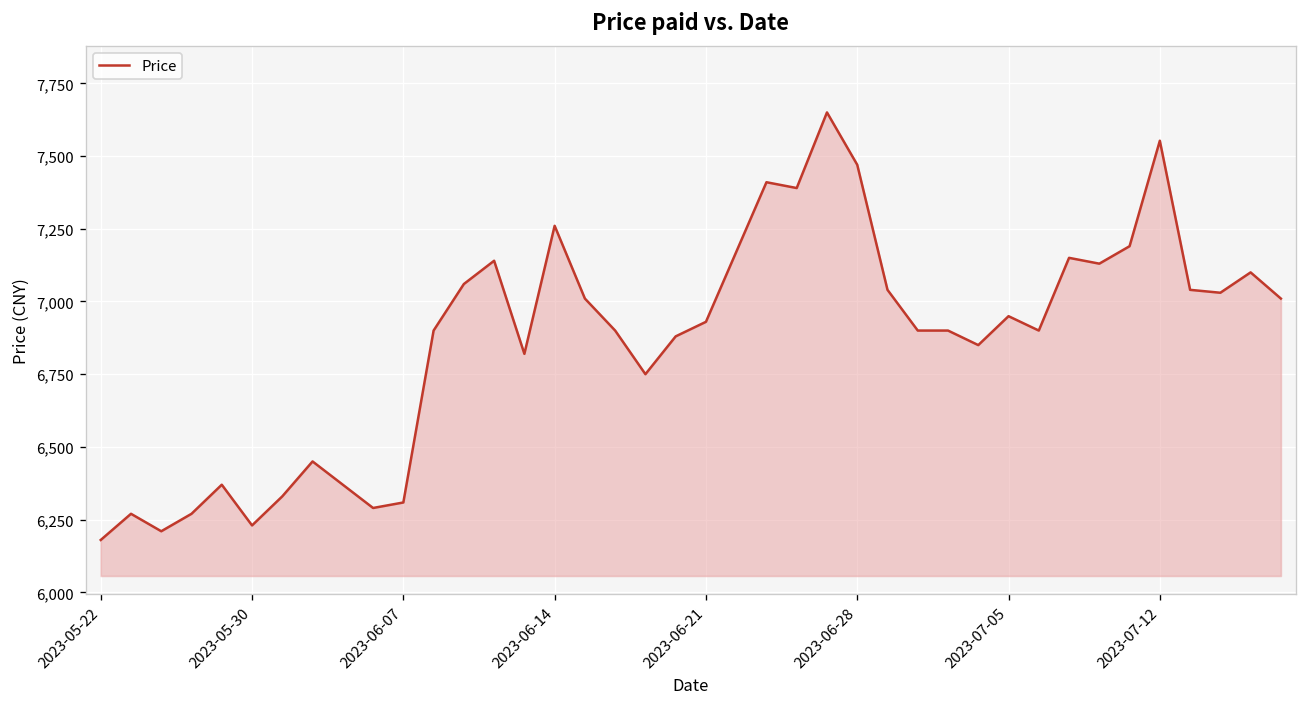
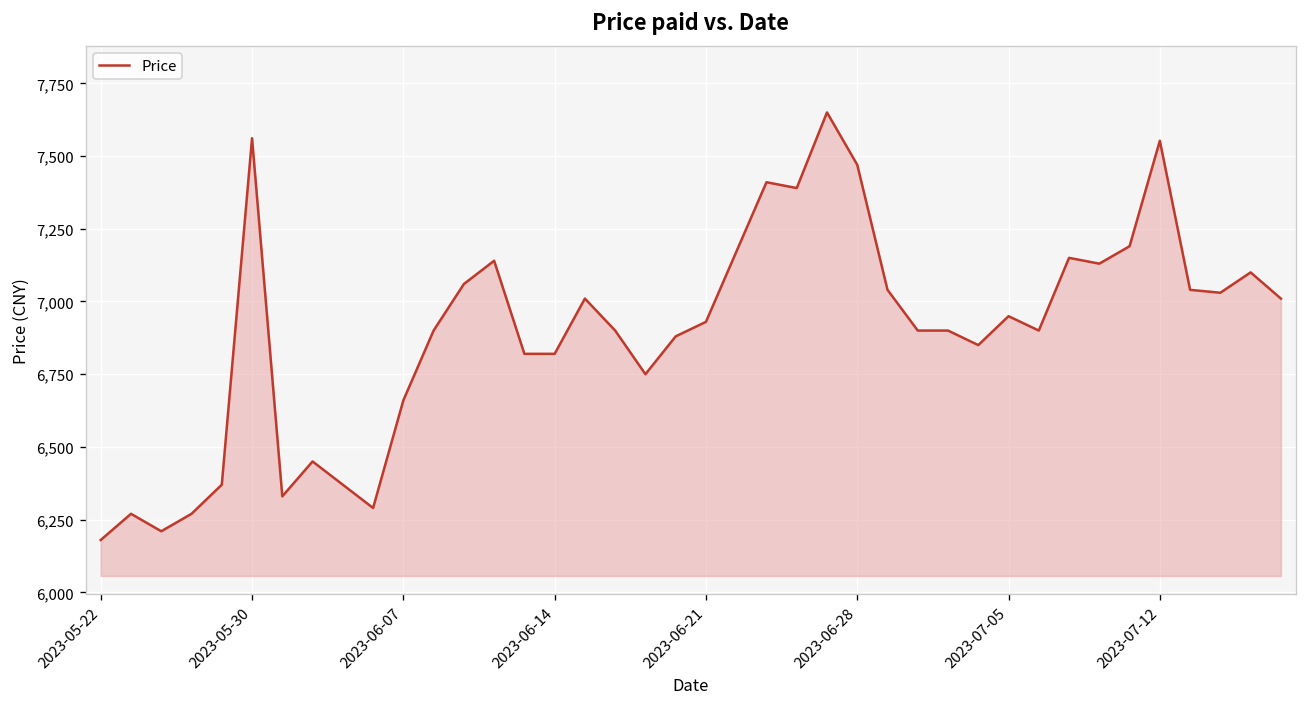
  {
    "2023-05-22": "6,180",
-   "2023-05-30": "6,230",
-   "2023-06-07": "6,310",
-   "2023-06-14": "7,260",
+   "2023-05-30": "7,560",
+   "2023-06-07": "6,660",
+   "2023-06-14": "6,820",
    "2023-06-21": "6,930",
    "2023-06-28": "7,470",
    "2023-07-05": "6,950",
    "2023-07-12": "7,550"
  }
